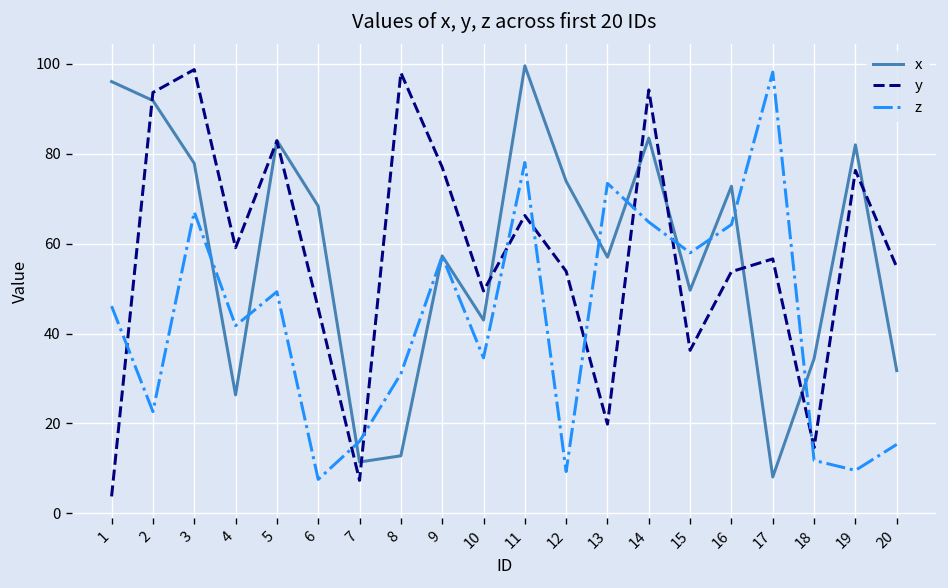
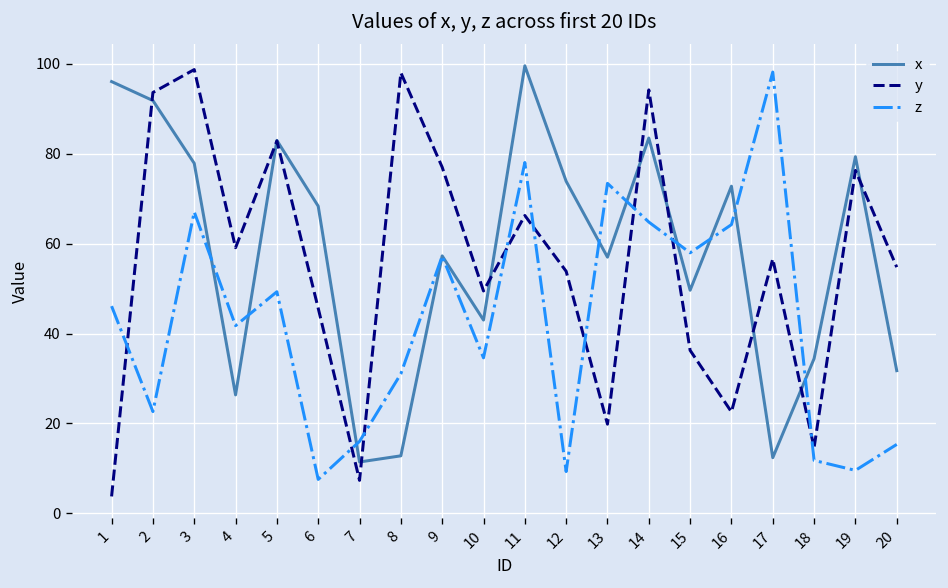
  {
    "x": {
      "1": 96,
      "2": 92,
      "3": 78,
      "4": 26,
      "6": 68,
      "7": 11,
      "8": 13,
      "10": 43,
      "11": 100,
      "12": 74,
      "13": 57,
      "14": 83,
      "15": 50,
      "16": 73,
-     "17": 8,
+     "17": 12,
      "18": 34,
-     "19": 82,
+     "19": 79,
      "20": 32
    },
    "y": {
      "1": 4,
      "2": 94,
      "3": 99,
      "4": 59,
      "6": 46,
      "7": 7,
      "8": 98,
      "9": 77,
      "10": 49,
      "11": 66,
      "12": 54,
      "13": 20,
      "14": 94,
      "15": 36,
-     "16": 54,
+     "16": 23,
      "17": 57,
      "18": 15,
      "19": 76,
      "20": 55
    },
    "z": {
      "1": 46,
      "2": 23,
      "3": 67,
      "4": 42,
      "5": 49,
      "6": 8,
      "7": 16,
      "8": 31,
      "10": 35,
      "11": 78,
      "12": 9,
      "13": 73,
      "14": 65,
      "15": 58,
      "16": 64,
      "17": 98,
      "18": 12,
      "19": 10,
      "20": 15
    }
  }
